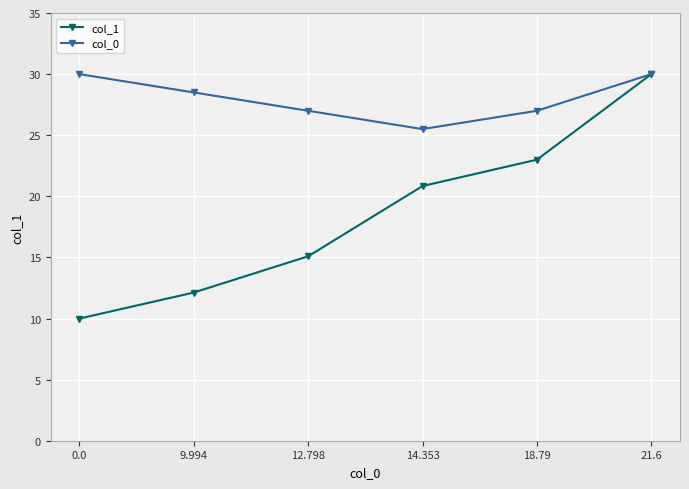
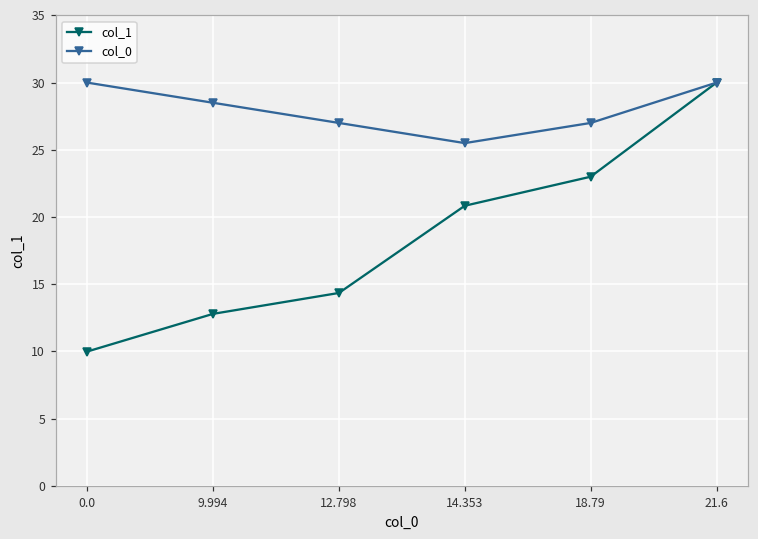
  {
    "col_1": {
      "0.0": 10.0,
-     "9.994": 12.1,
-     "12.798": 15.1,
+     "9.994": 12.8,
+     "12.798": 14.4,
      "14.353": 20.8,
      "18.79": 23.0
    },
    "col_0": {
      "0.0": 30.0,
      "9.994": 28.5,
      "12.798": 27.0,
      "14.353": 25.5,
      "18.79": 27.0
    }
  }
